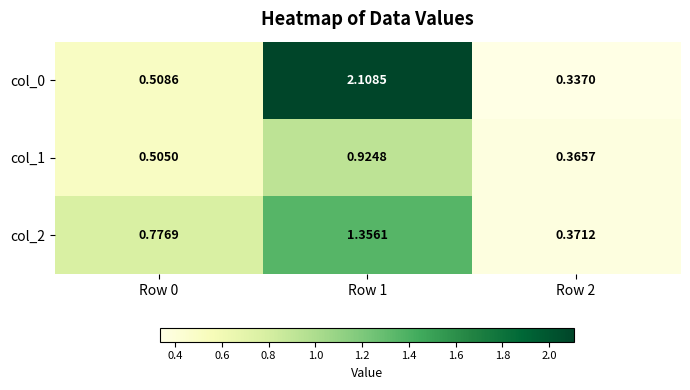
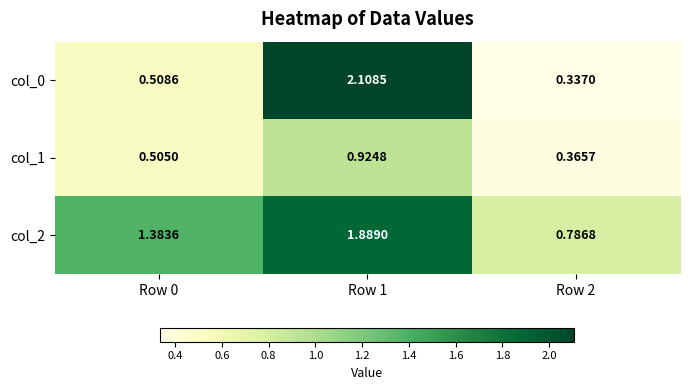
  {
    "col_0": {
      "Row 0": 0.5086,
      "Row 1": 2.1085,
      "Row 2": 0.3370
    },
    "col_1": {
      "Row 0": 0.5050,
      "Row 1": 0.9248,
      "Row 2": 0.3657
    },
    "col_2": {
-     "Row 0": 0.7769,
-     "Row 1": 1.3561,
-     "Row 2": 0.3712
+     "Row 0": 1.3836,
+     "Row 1": 1.8890,
+     "Row 2": 0.7868
    }
  }
